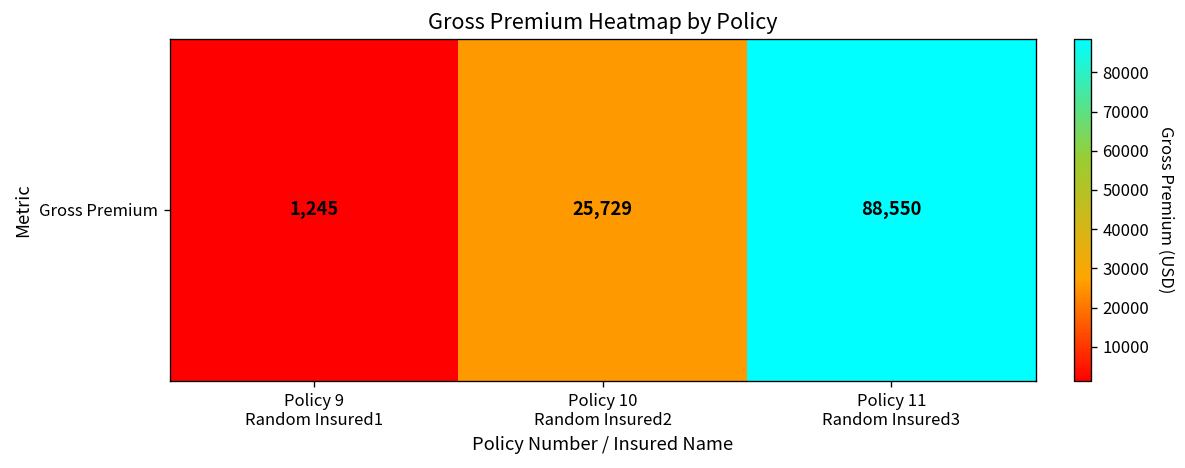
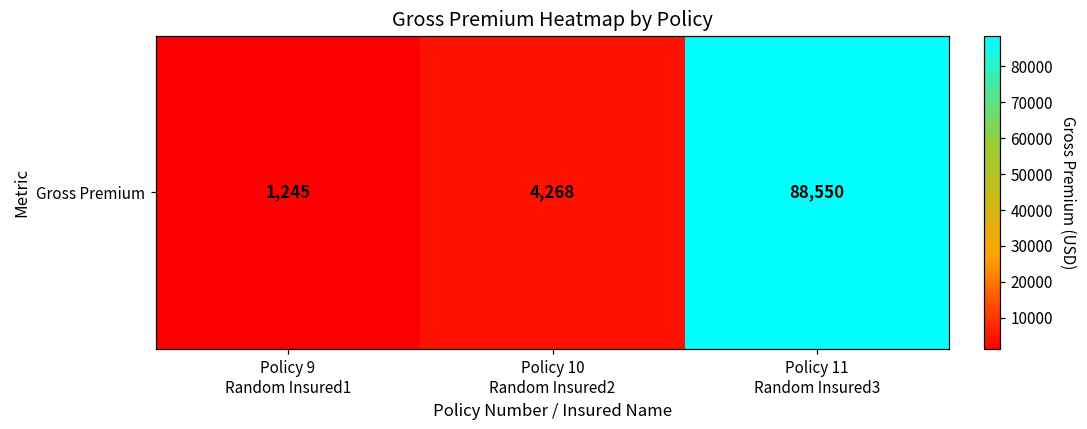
  {
    "Gross Premium": {
      "Policy 9 Random Insured1": "1,245",
-     "Policy 10 Random Insured2": "25,729",
+     "Policy 10 Random Insured2": "4,268",
      "Policy 11 Random Insured3": "88,550"
    }
  }
